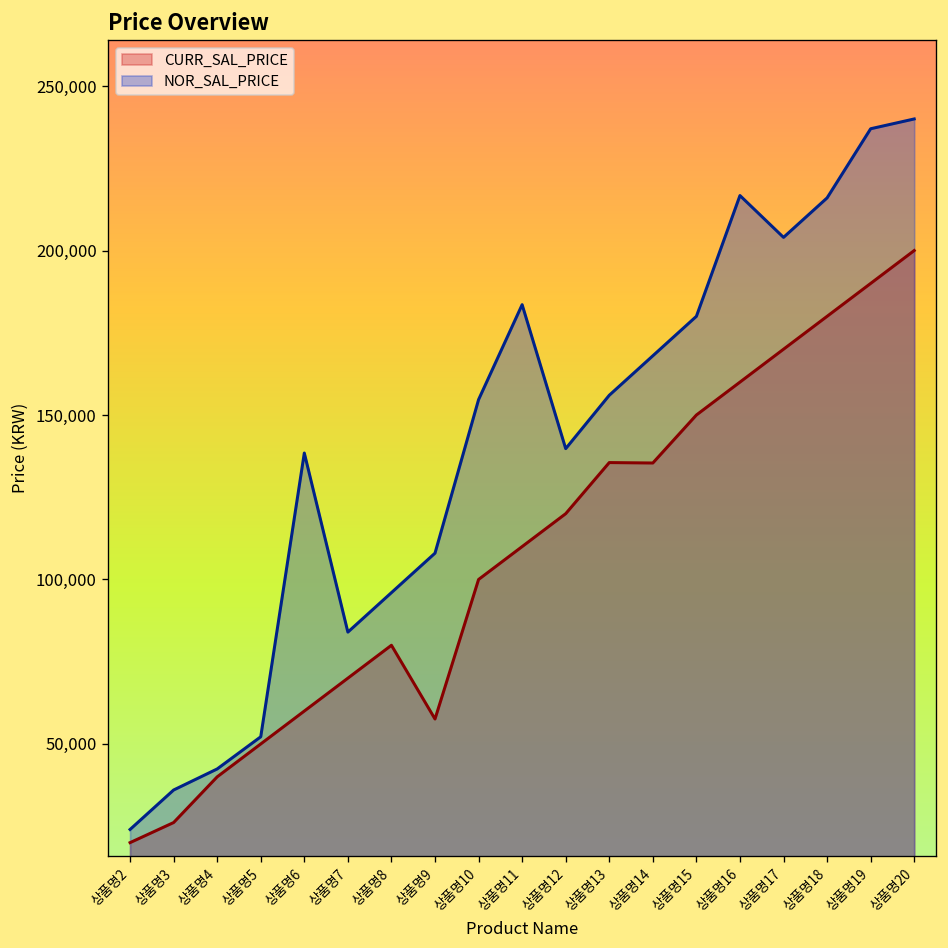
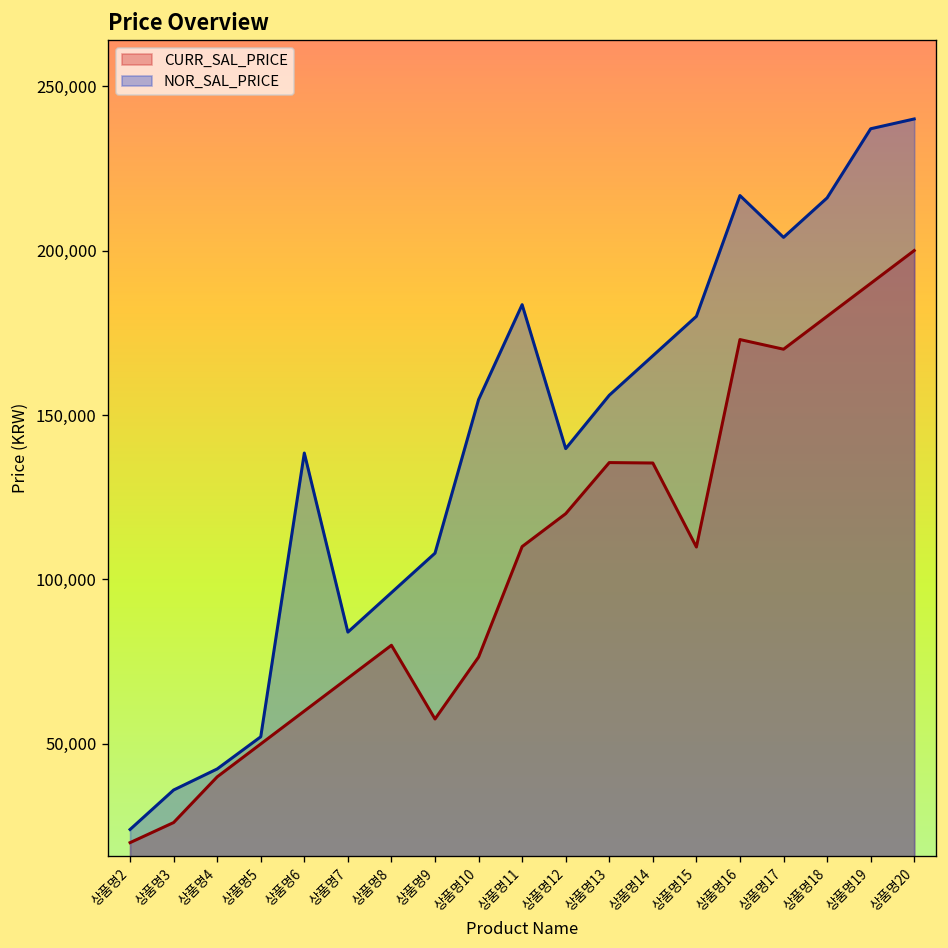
  {
    "CURR_SAL_PRICE": {
      "상품명2": "20,000",
      "상품명3": "26,000",
      "상품명4": "40,000",
      "상품명5": "50,000",
      "상품명6": "60,000",
      "상품명7": "70,000",
      "상품명8": "80,000",
      "상품명9": "58,000",
-     "상품명10": "100,000",
+     "상품명10": "76,000",
      "상품명11": "110,000",
      "상품명12": "120,000",
      "상품명13": "136,000",
      "상품명14": "135,000",
-     "상품명15": "150,000",
-     "상품명16": "160,000",
+     "상품명15": "110,000",
+     "상품명16": "173,000",
      "상품명17": "170,000",
      "상품명18": "180,000",
      "상품명19": "190,000",
      "상품명20": "200,000"
    },
    "NOR_SAL_PRICE": {
      "상품명2": "24,000",
      "상품명3": "36,000",
      "상품명4": "42,000",
      "상품명5": "52,000",
      "상품명6": "138,000",
      "상품명7": "84,000",
      "상품명8": "96,000",
      "상품명9": "108,000",
      "상품명10": "155,000",
      "상품명11": "184,000",
      "상품명12": "140,000",
      "상품명13": "156,000",
      "상품명14": "168,000",
      "상품명15": "180,000",
      "상품명16": "217,000",
      "상품명17": "204,000",
      "상품명18": "216,000",
      "상품명19": "237,000",
      "상품명20": "240,000"
    }
  }
